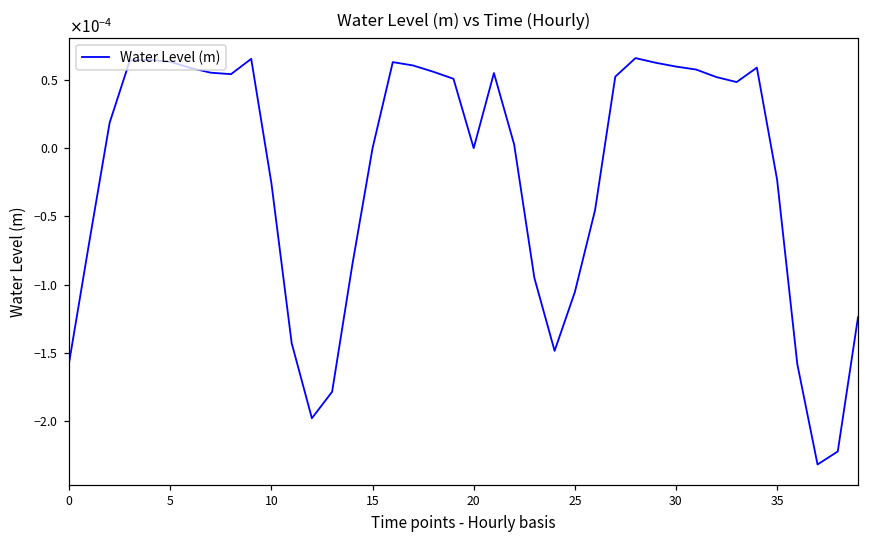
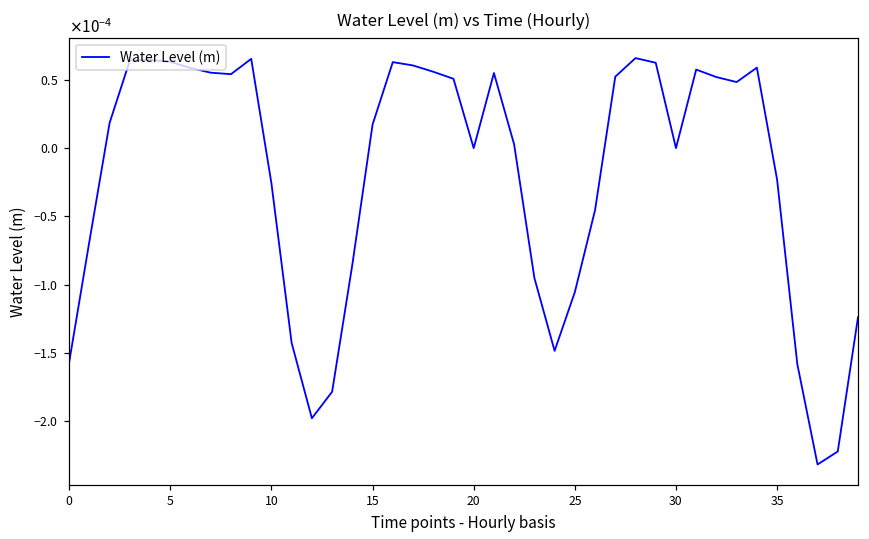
  {
    "0": -0.000157,
    "10": -0.000026,
-   "15": 0.00000,
+   "15": 0.00002,
    "20": 0.00000,
    "25": -0.000106,
-   "30": 0.0001,
+   "30": 0.0000,
    "35": -0.000023
  }
